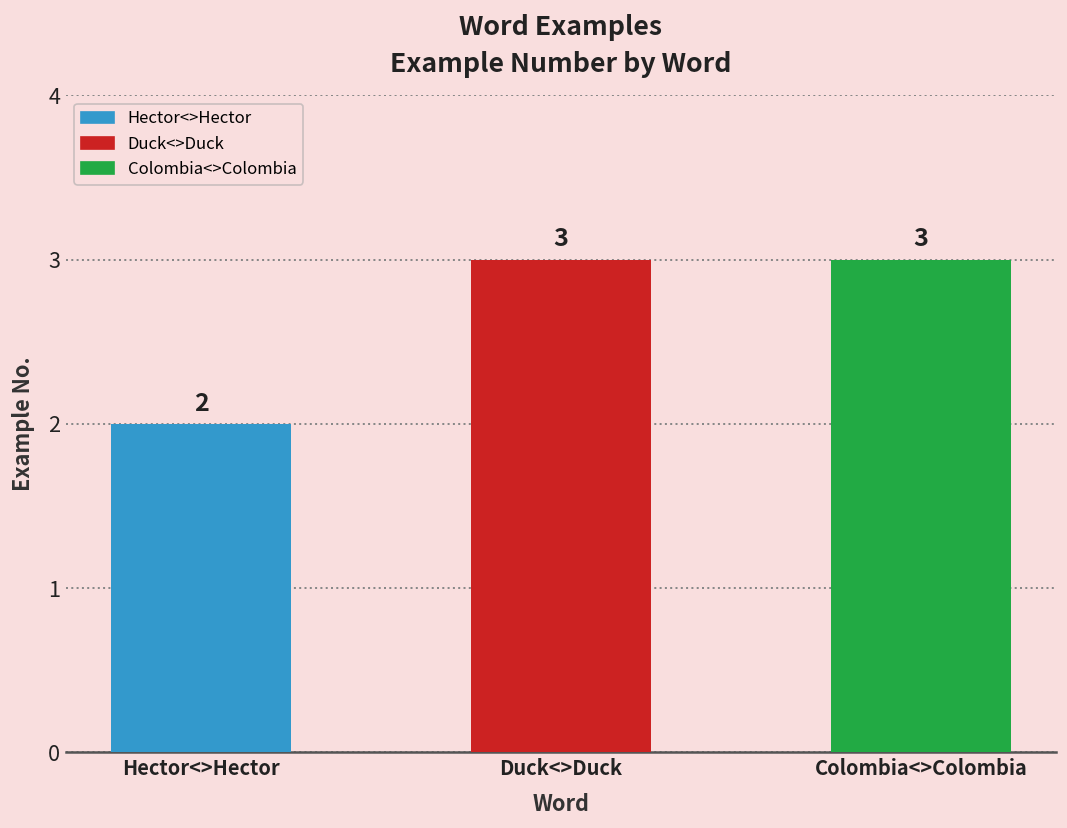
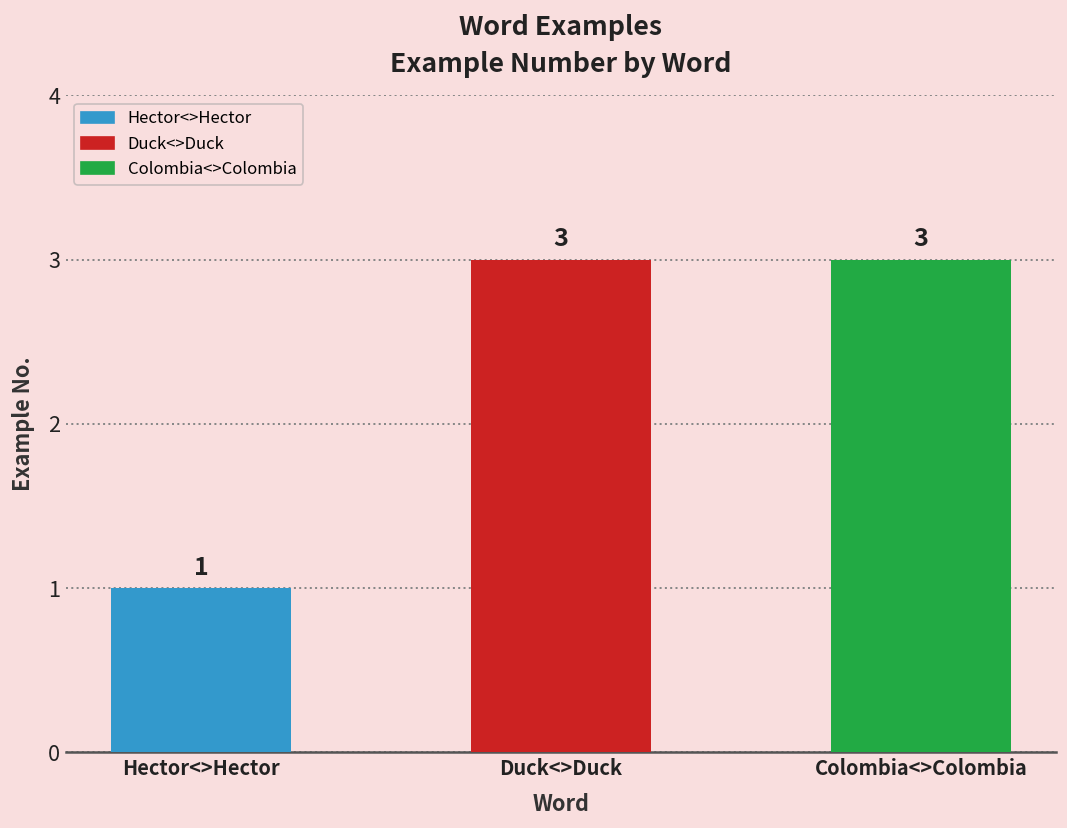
  {
-   "Hector<>Hector": 2,
+   "Hector<>Hector": 1,
    "Duck<>Duck": 3,
    "Colombia<>Colombia": 3
  }
